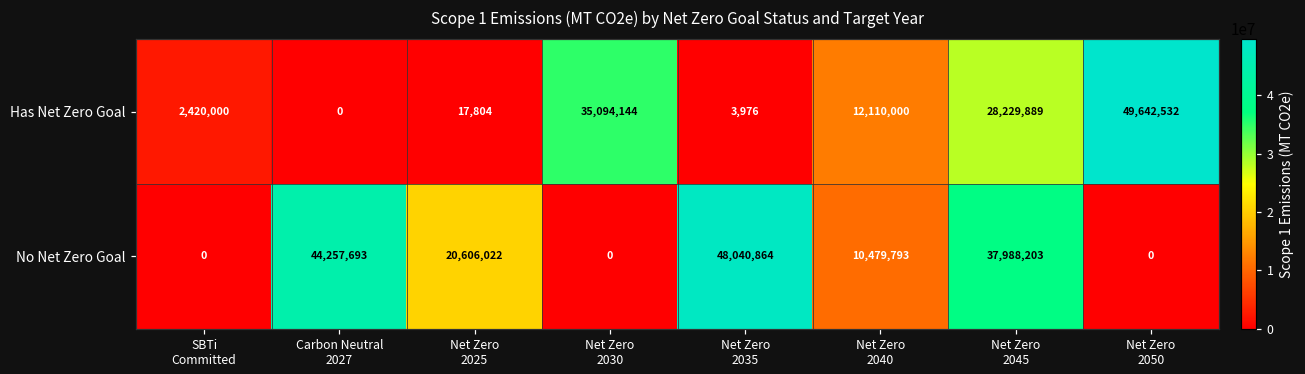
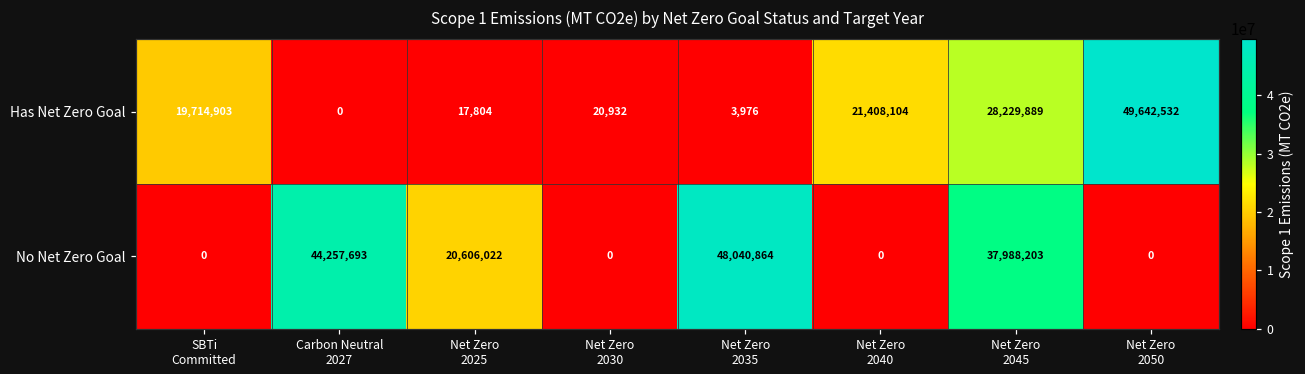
  {
    "Has Net Zero Goal": {
-     "SBTi Committed": "2,420,000",
+     "SBTi Committed": "19,714,903",
      "Carbon Neutral 2027": "0",
      "Net Zero 2025": "17,804",
-     "Net Zero 2030": "35,094,144",
+     "Net Zero 2030": "20,932",
      "Net Zero 2035": "3,976",
-     "Net Zero 2040": "12,110,000",
+     "Net Zero 2040": "21,408,104",
      "Net Zero 2045": "28,229,889",
      "Net Zero 2050": "49,642,532"
    },
    "No Net Zero Goal": {
      "SBTi Committed": "0",
      "Carbon Neutral 2027": "44,257,693",
      "Net Zero 2025": "20,606,022",
      "Net Zero 2030": "0",
      "Net Zero 2035": "48,040,864",
-     "Net Zero 2040": "10,479,793",
+     "Net Zero 2040": "0",
      "Net Zero 2045": "37,988,203",
      "Net Zero 2050": "0"
    }
  }
